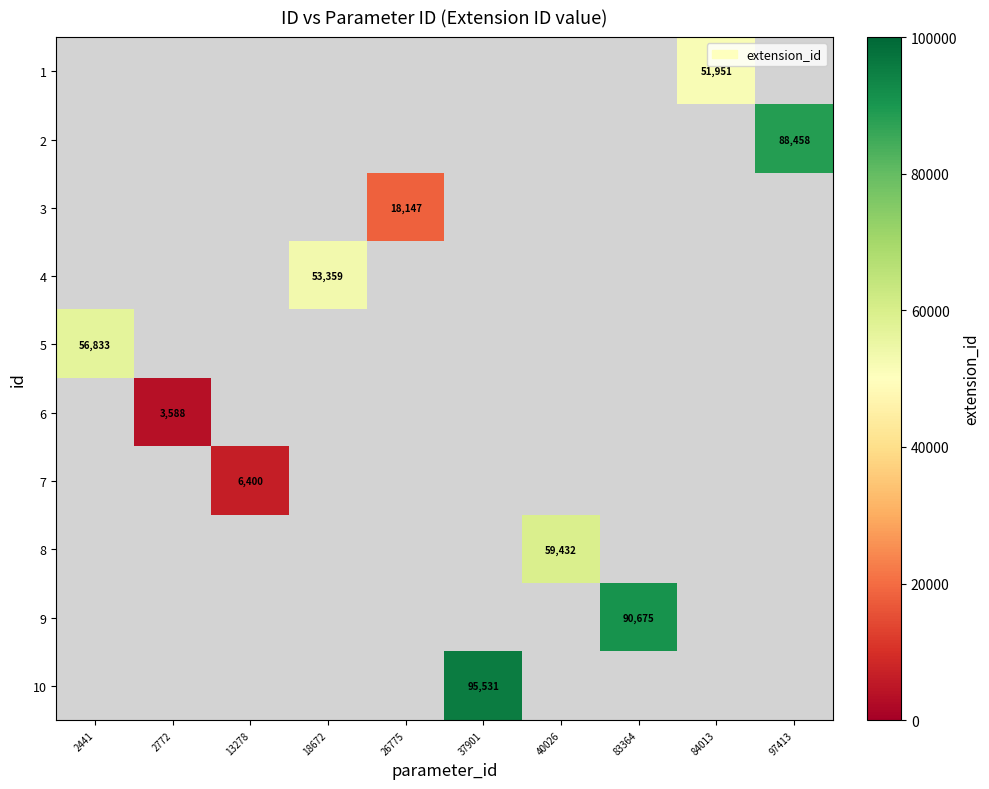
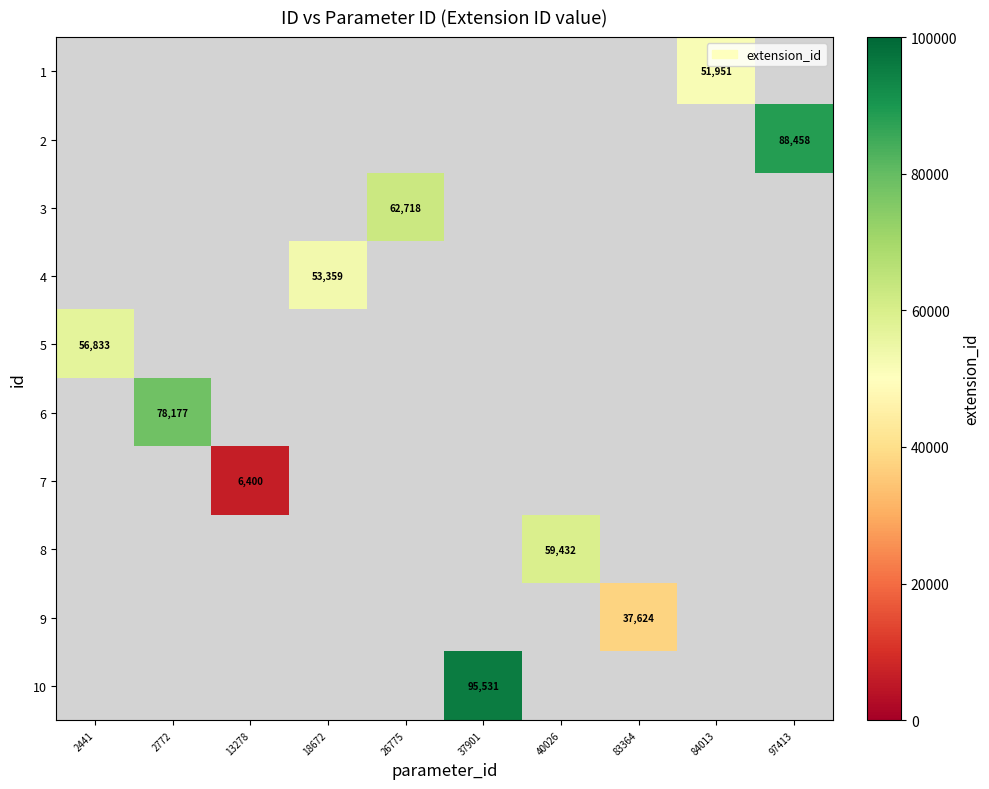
  {
    "2": {
      "97413": "88,458"
    },
    "3": {
-     "26775": "18,147"
+     "26775": "62,718"
    },
    "4": {
      "18672": "53,359"
    },
    "5": {
      "2441": "56,833"
    },
    "6": {
-     "2772": "3,588"
+     "2772": "78,177"
    },
    "7": {
      "13278": "6,400"
    },
    "8": {
      "40026": "59,432"
    },
    "9": {
-     "83364": "90,675"
+     "83364": "37,624"
    },
    "10": {
      "37901": "95,531"
    }
  }
